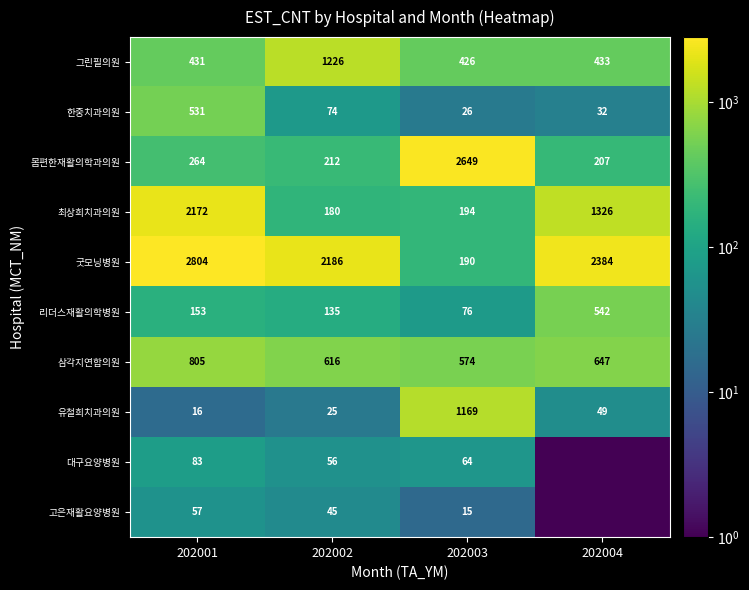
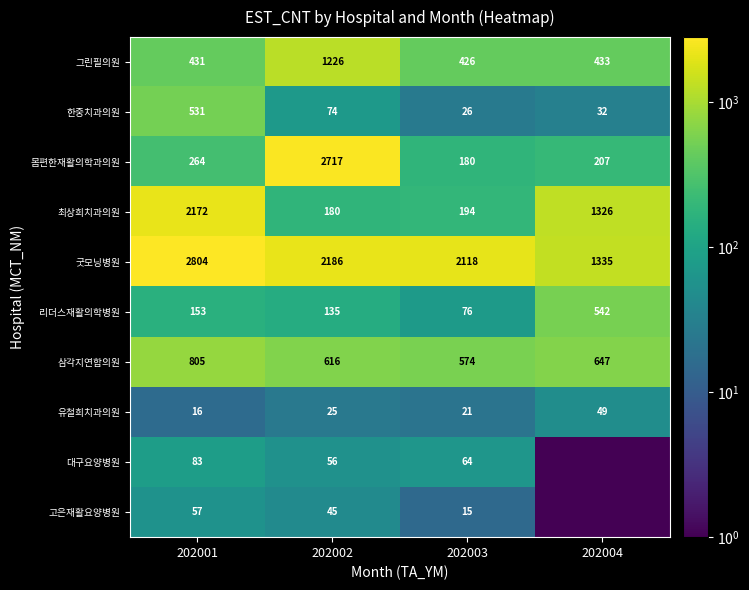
  {
    "그린필의원": {
      "202001": 431,
      "202002": 1226,
      "202003": 426,
      "202004": 433
    },
    "한중치과의원": {
      "202001": 531,
      "202002": 74,
      "202003": 26,
      "202004": 32
    },
    "몸편한재활의학과의원": {
      "202001": 264,
-     "202002": 212,
-     "202003": 2649,
+     "202002": 2717,
+     "202003": 180,
      "202004": 207
    },
    "최상희치과의원": {
      "202001": 2172,
      "202002": 180,
      "202003": 194,
      "202004": 1326
    },
    "굿모닝병원": {
      "202001": 2804,
      "202002": 2186,
-     "202003": 190,
-     "202004": 2384
+     "202003": 2118,
+     "202004": 1335
    },
    "리더스재활의학병원": {
      "202001": 153,
      "202002": 135,
      "202003": 76,
      "202004": 542
    },
    "삼각지연합의원": {
      "202001": 805,
      "202002": 616,
      "202003": 574,
      "202004": 647
    },
    "유철희치과의원": {
      "202001": 16,
      "202002": 25,
-     "202003": 1169,
+     "202003": 21,
      "202004": 49
    },
    "대구요양병원": {
      "202001": 83,
      "202002": 56,
      "202003": 64
    },
    "고은재활요양병원": {
      "202001": 57,
      "202002": 45,
      "202003": 15
    }
  }
